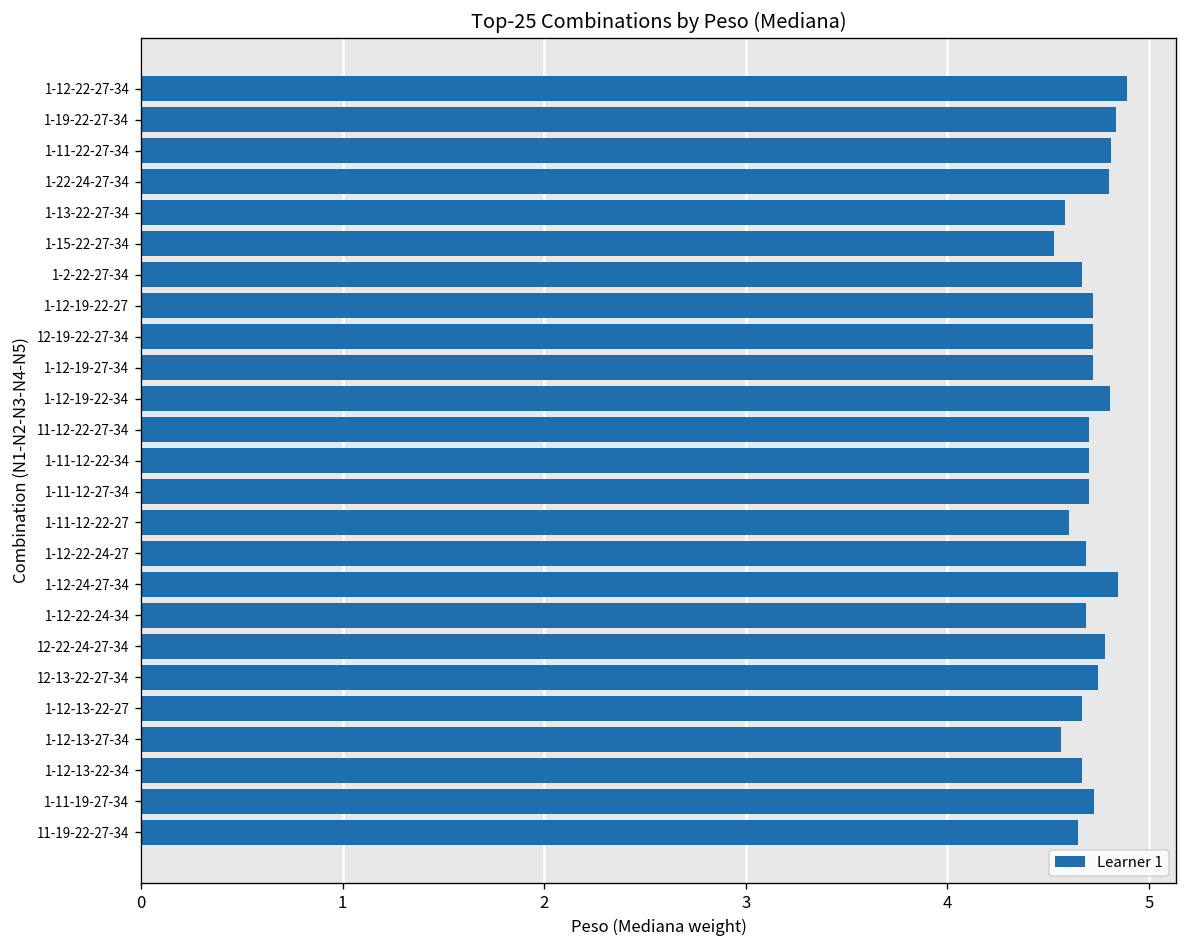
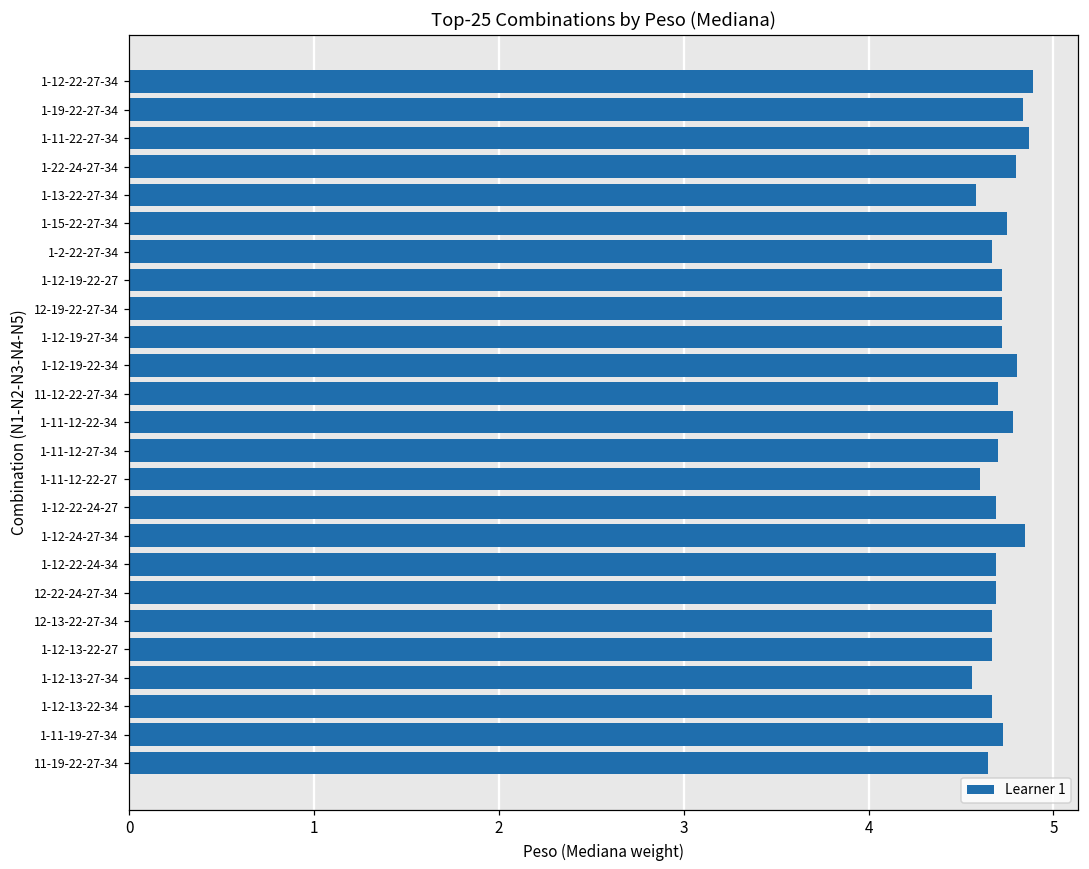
  {
    "1-12-22-27-34": 4.89,
    "1-19-22-27-34": 4.83,
-   "1-11-22-27-34": 4.81,
+   "1-11-22-27-34": 4.87,
    "1-22-24-27-34": 4.80,
    "1-13-22-27-34": 4.58,
-   "1-15-22-27-34": 4.53,
+   "1-15-22-27-34": 4.75,
    "1-2-22-27-34": 4.67,
    "1-12-19-22-27": 4.72,
    "12-19-22-27-34": 4.72,
    "1-12-19-27-34": 4.72,
    "1-12-19-22-34": 4.80,
    "11-12-22-27-34": 4.70,
-   "1-11-12-22-34": 4.70,
+   "1-11-12-22-34": 4.78,
    "1-11-12-27-34": 4.70,
    "1-11-12-22-27": 4.60,
    "1-12-22-24-27": 4.69,
    "1-12-24-27-34": 4.85,
    "1-12-22-24-34": 4.69,
-   "12-22-24-27-34": 4.78,
-   "12-13-22-27-34": 4.75,
+   "12-22-24-27-34": 4.69,
+   "12-13-22-27-34": 4.67,
    "1-12-13-22-27": 4.67,
    "1-12-13-27-34": 4.56,
    "1-12-13-22-34": 4.67,
    "1-11-19-27-34": 4.73,
    "11-19-22-27-34": 4.65
  }
